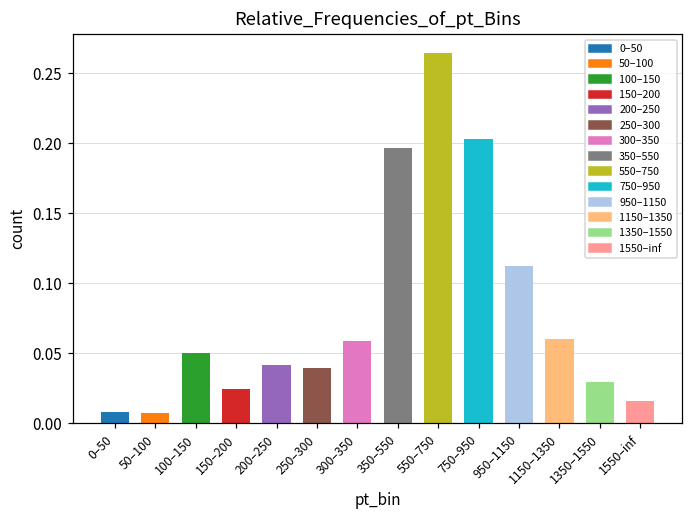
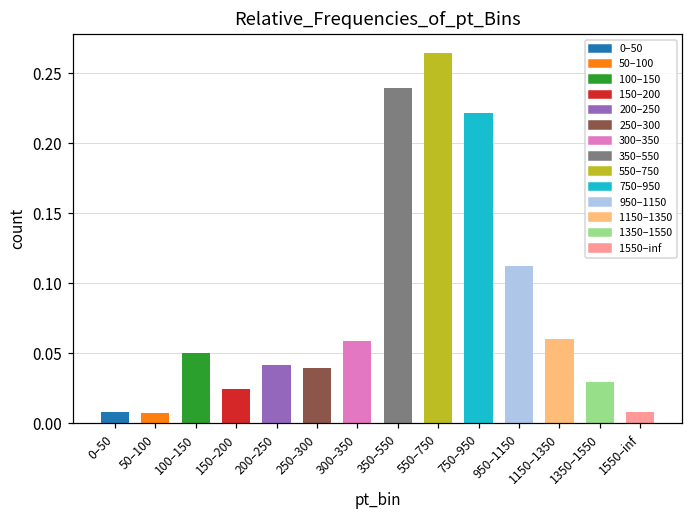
  {
    "0–50": 0.008,
    "50–100": 0.007,
    "100–150": 0.050,
    "150–200": 0.025,
    "200–250": 0.042,
    "250–300": 0.040,
    "300–350": 0.058,
-   "350–550": 0.196,
+   "350–550": 0.240,
    "550–750": 0.264,
-   "750–950": 0.203,
+   "750–950": 0.222,
    "950–1150": 0.112,
    "1150–1350": 0.060,
    "1350–1550": 0.030,
-   "1550–inf": 0.016
+   "1550–inf": 0.008
  }
